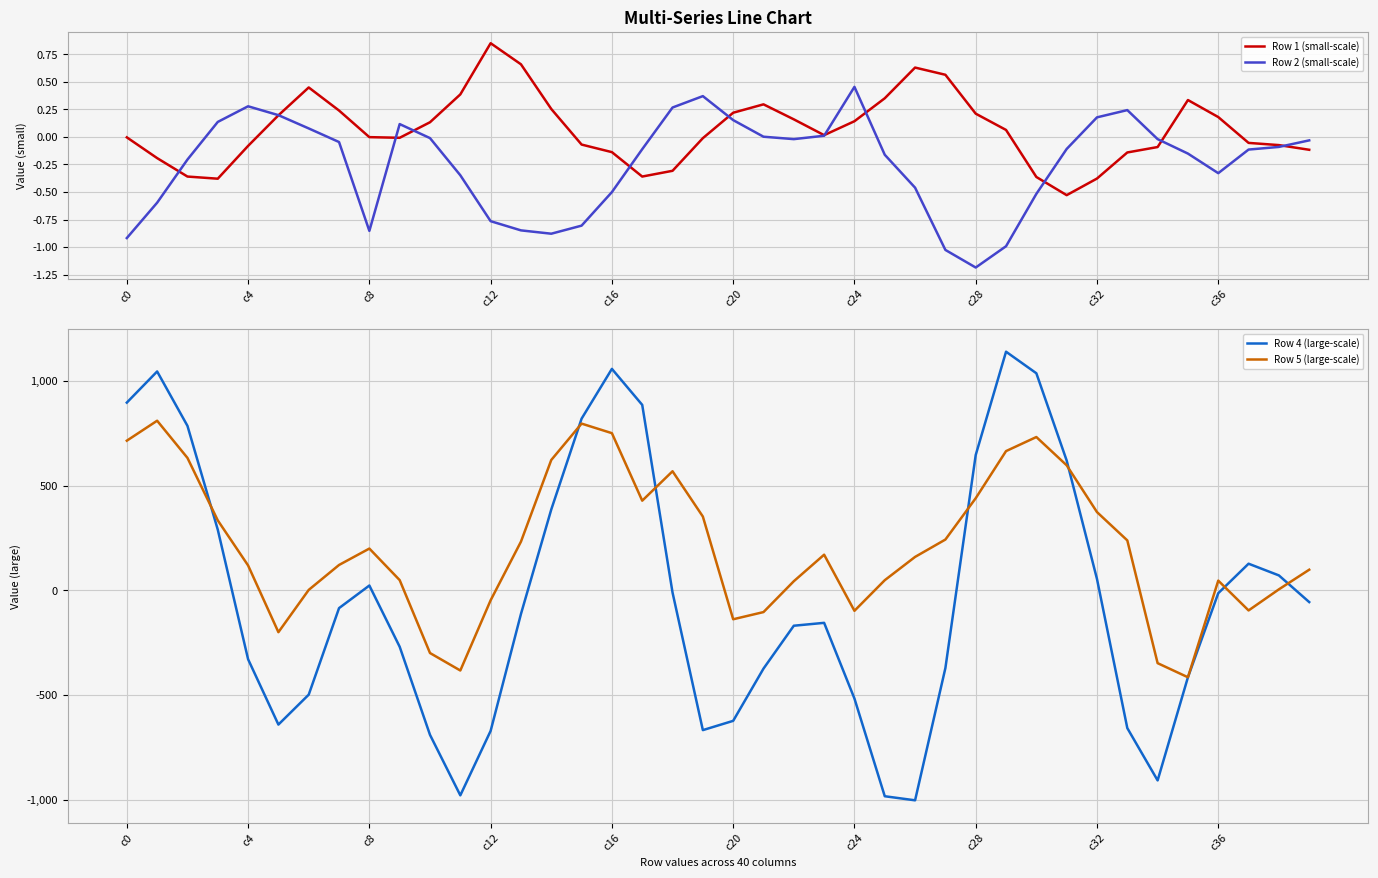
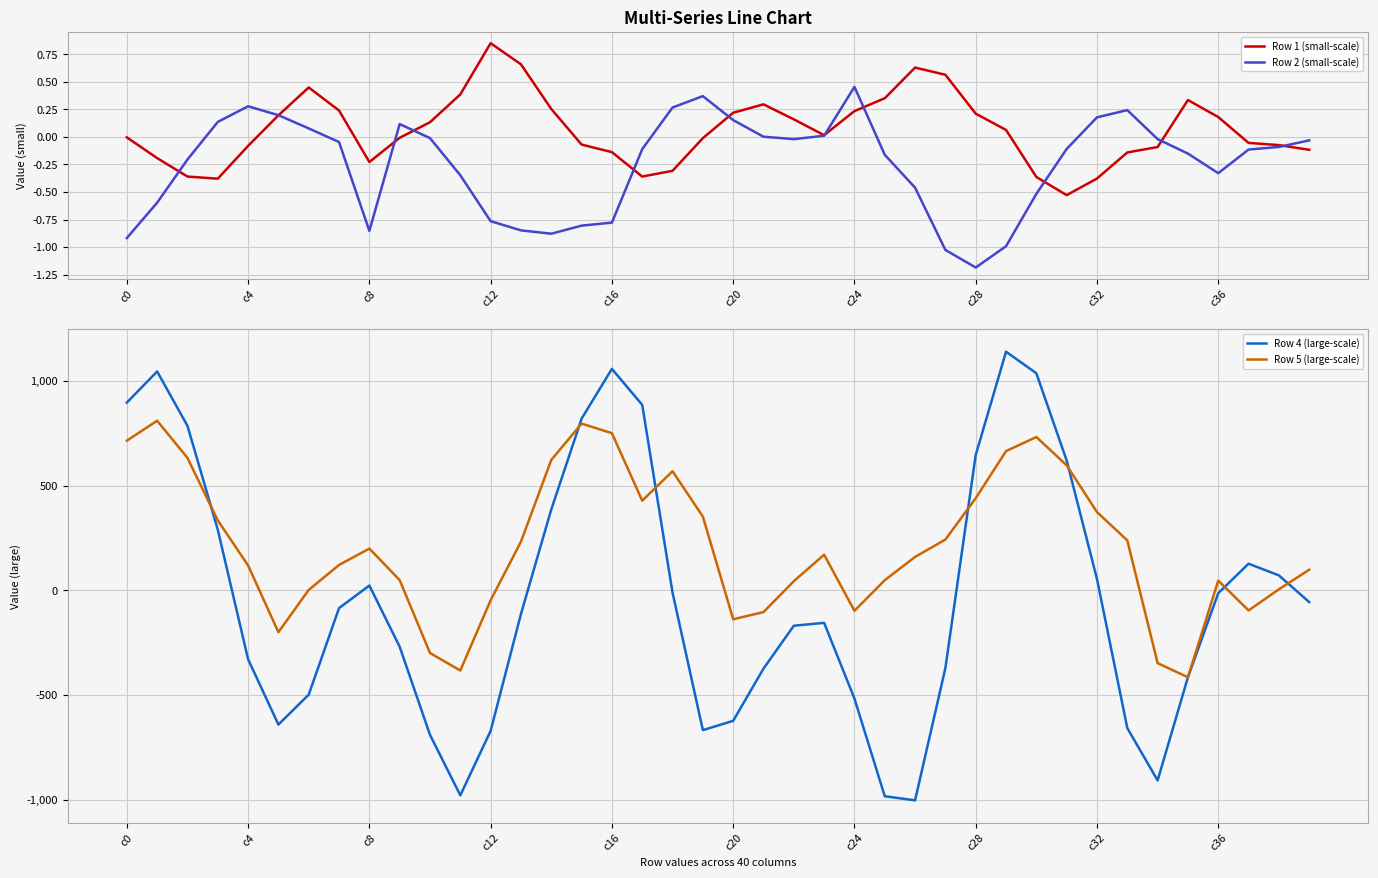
  {
    "Multi-Series Line Chart": {
      "Row 1 (small-scale)": {
        "c0": 0.00,
        "c4": -0.08,
-       "c8": 0.00,
+       "c8": -0.23,
        "c12": 0.85,
        "c16": -0.14,
        "c20": 0.22,
-       "c24": 0.14,
+       "c24": 0.23,
        "c28": 0.21,
        "c32": -0.38,
        "c36": 0.18
      },
      "Row 2 (small-scale)": {
        "c0": -0.92,
        "c4": 0.28,
        "c8": -0.85,
        "c12": -0.77,
-       "c16": -0.50,
+       "c16": -0.78,
        "c20": 0.15,
        "c24": 0.45,
        "c28": -1.19,
        "c32": 0.18,
        "c36": -0.33
      }
    }
  }
